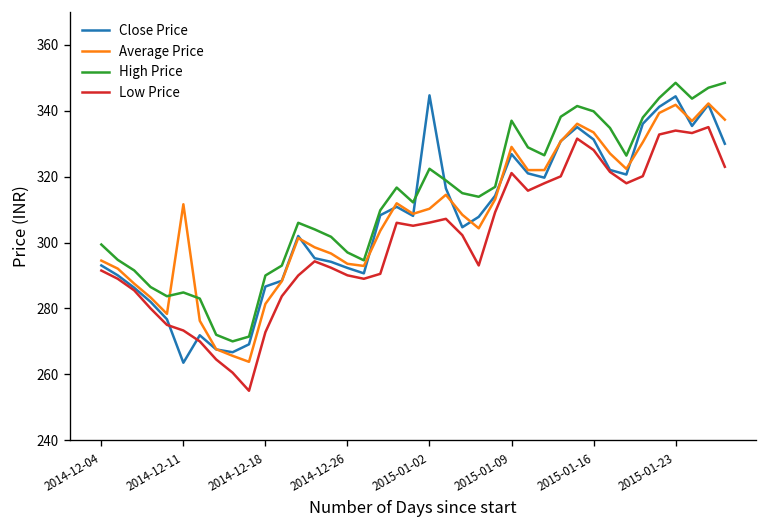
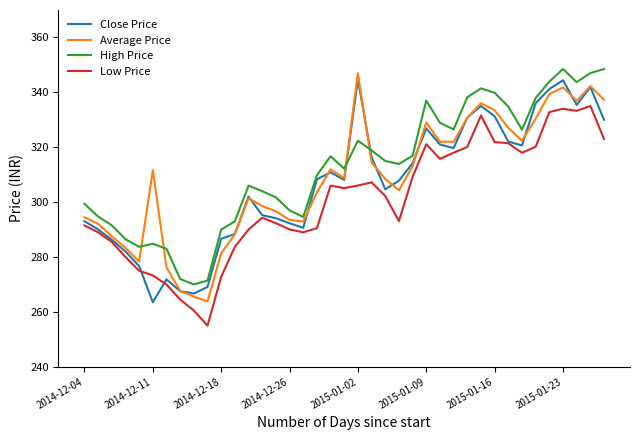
  {
    "Close Price": {
      "2014-12-04": 293,
      "2014-12-11": 264,
      "2014-12-18": 287,
      "2014-12-26": 292,
      "2015-01-02": 345,
      "2015-01-09": 327,
      "2015-01-16": 331,
      "2015-01-23": 344
    },
    "Average Price": {
      "2014-12-04": 295,
      "2014-12-11": 312,
      "2014-12-18": 281,
      "2014-12-26": 294,
-     "2015-01-02": 310,
+     "2015-01-02": 347,
      "2015-01-09": 329,
      "2015-01-16": 333,
      "2015-01-23": 342
    },
    "High Price": {
      "2014-12-04": 299,
      "2014-12-11": 285,
      "2014-12-18": 290,
      "2014-12-26": 297,
      "2015-01-02": 322,
      "2015-01-09": 337,
      "2015-01-16": 340,
      "2015-01-23": 349
    },
    "Low Price": {
      "2014-12-04": 292,
      "2014-12-11": 273,
      "2014-12-18": 273,
      "2014-12-26": 290,
      "2015-01-02": 306,
      "2015-01-09": 321,
-     "2015-01-16": 328,
+     "2015-01-16": 322,
      "2015-01-23": 334
    }
  }
